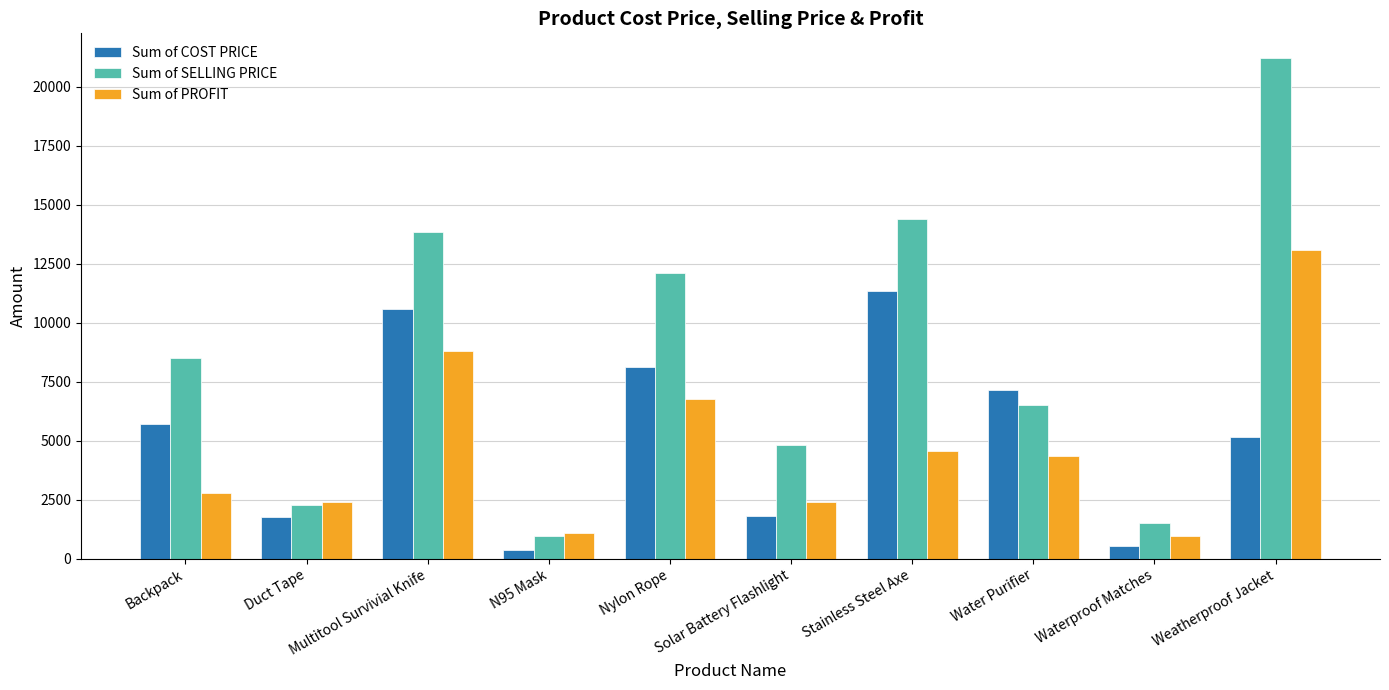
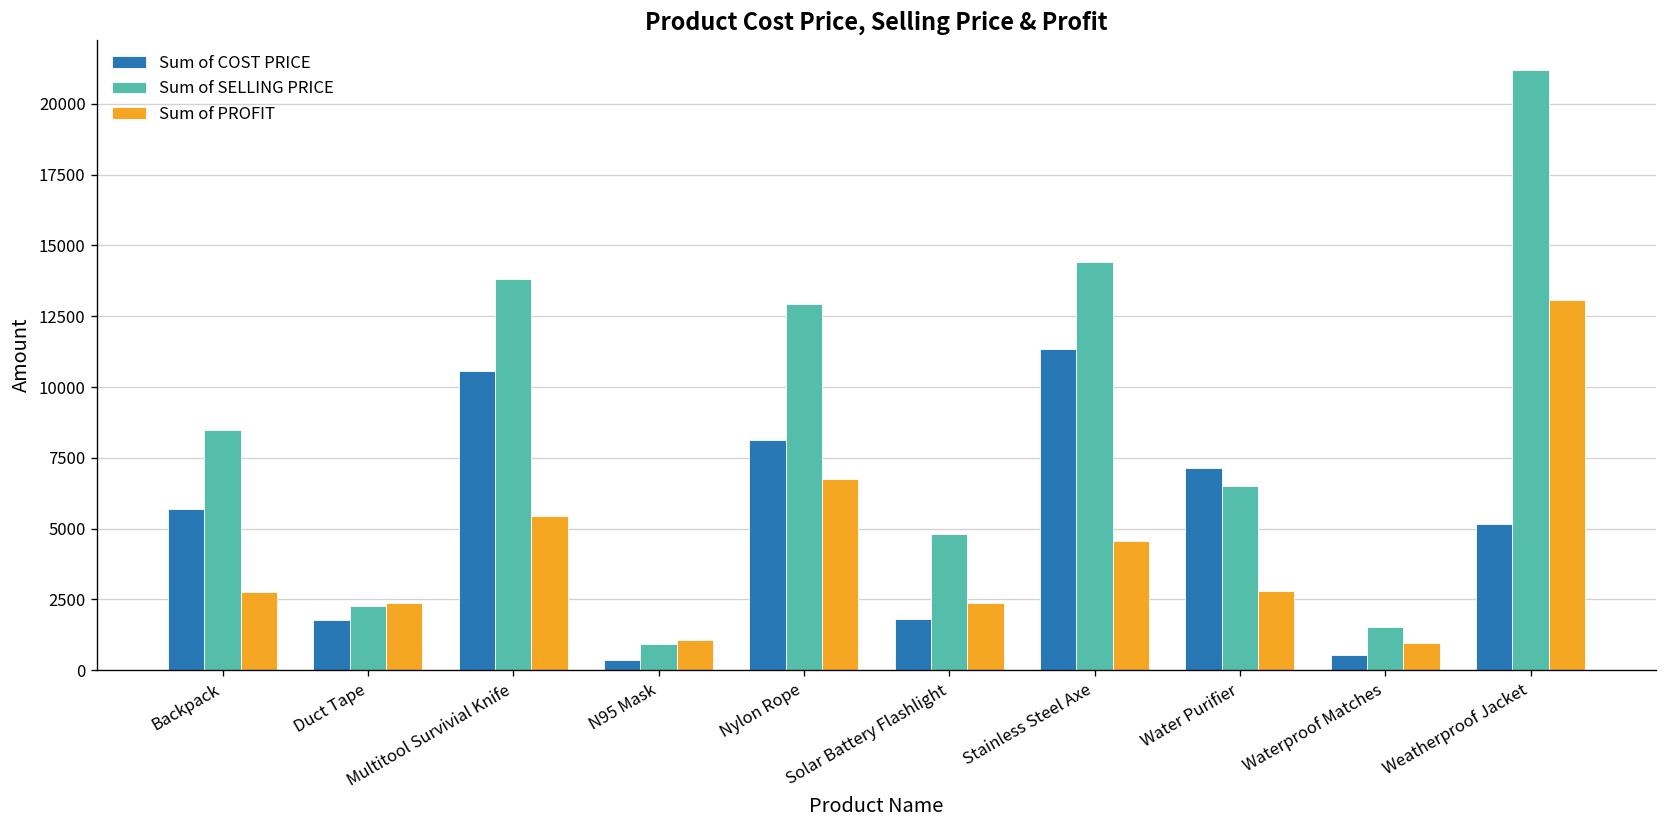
  {
    "Sum of COST PRICE": {
      "Backpack": 5700,
      "Duct Tape": 1800,
      "Multitool Survivial Knife": 10600,
      "N95 Mask": 300,
      "Nylon Rope": 8100,
      "Solar Battery Flashlight": 1800,
      "Stainless Steel Axe": 11400,
      "Water Purifier": 7100,
      "Waterproof Matches": 500,
      "Weatherproof Jacket": 5200
    },
    "Sum of SELLING PRICE": {
      "Backpack": 8500,
      "Duct Tape": 2300,
      "Multitool Survivial Knife": 13800,
      "N95 Mask": 900,
-     "Nylon Rope": 12100,
+     "Nylon Rope": 12900,
      "Solar Battery Flashlight": 4800,
      "Stainless Steel Axe": 14400,
      "Water Purifier": 6500,
      "Waterproof Matches": 1500,
      "Weatherproof Jacket": 21200
    },
    "Sum of PROFIT": {
      "Backpack": 2800,
      "Duct Tape": 2400,
-     "Multitool Survivial Knife": 8800,
+     "Multitool Survivial Knife": 5400,
      "N95 Mask": 1100,
      "Nylon Rope": 6800,
      "Solar Battery Flashlight": 2400,
      "Stainless Steel Axe": 4600,
-     "Water Purifier": 4400,
+     "Water Purifier": 2800,
      "Waterproof Matches": 1000,
      "Weatherproof Jacket": 13100
    }
  }
